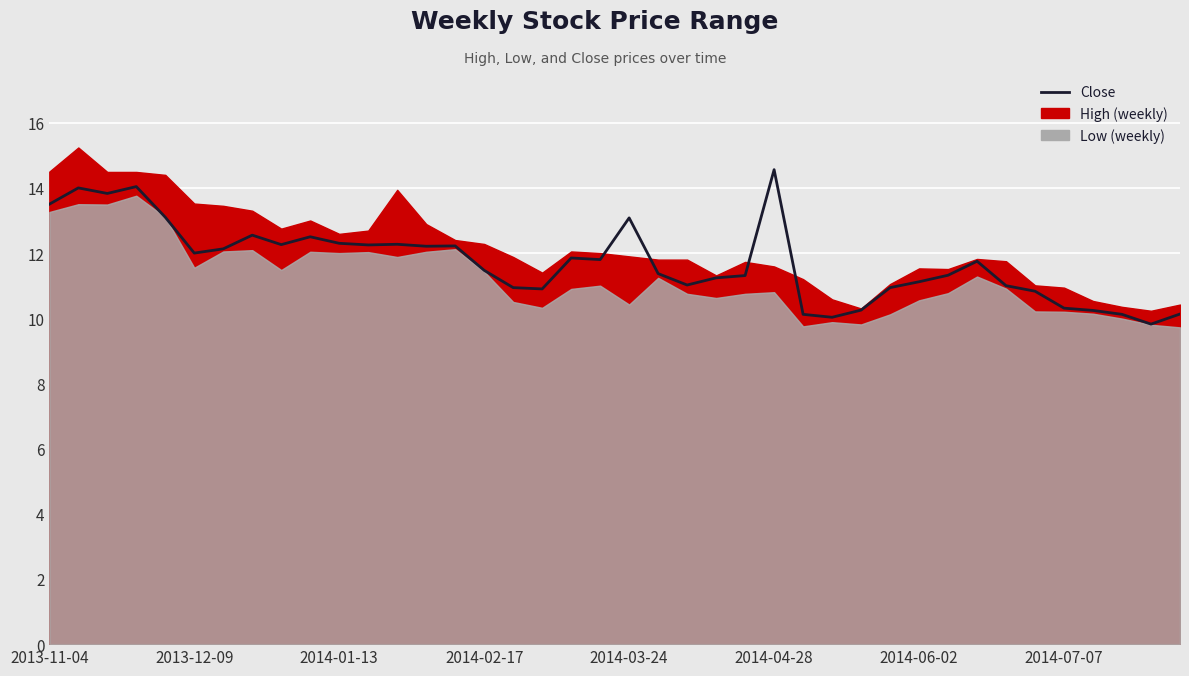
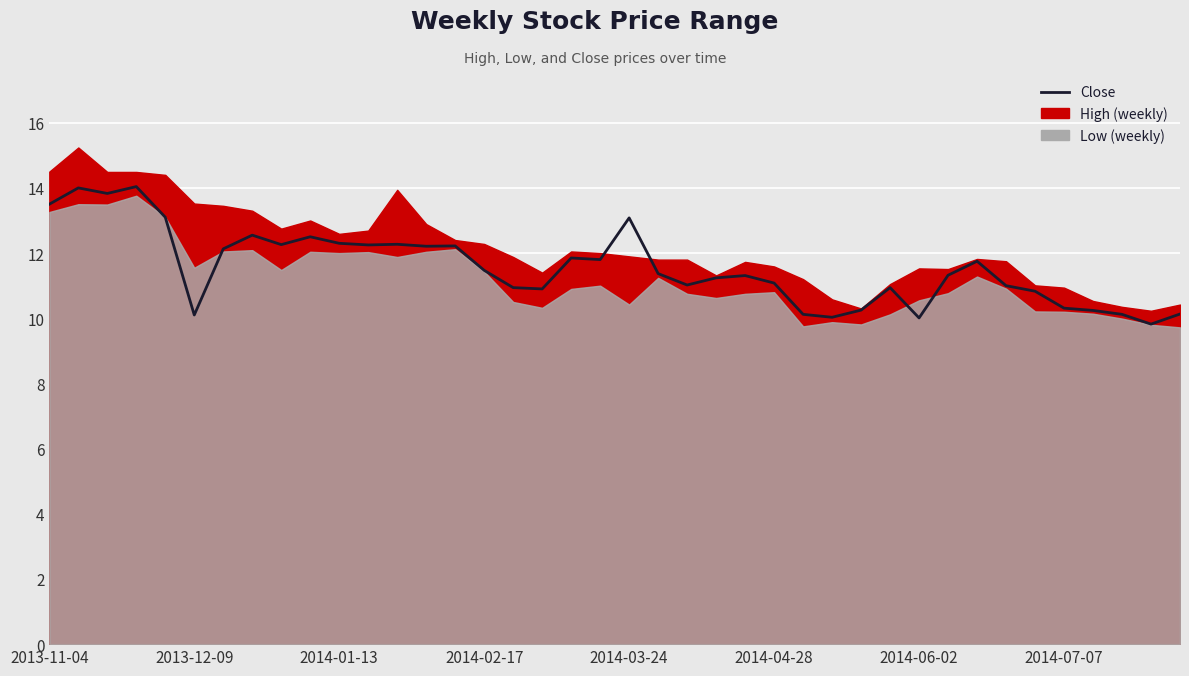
  {
    "Close": {
      "2013-11-04": 13.5,
-     "2013-12-09": 12.0,
+     "2013-12-09": 10.1,
      "2014-01-13": 12.3,
      "2014-03-24": 13.1,
-     "2014-04-28": 14.6,
-     "2014-06-02": 11.1,
+     "2014-04-28": 11.1,
+     "2014-06-02": 10.0,
      "2014-07-07": 10.3
    }
  }
